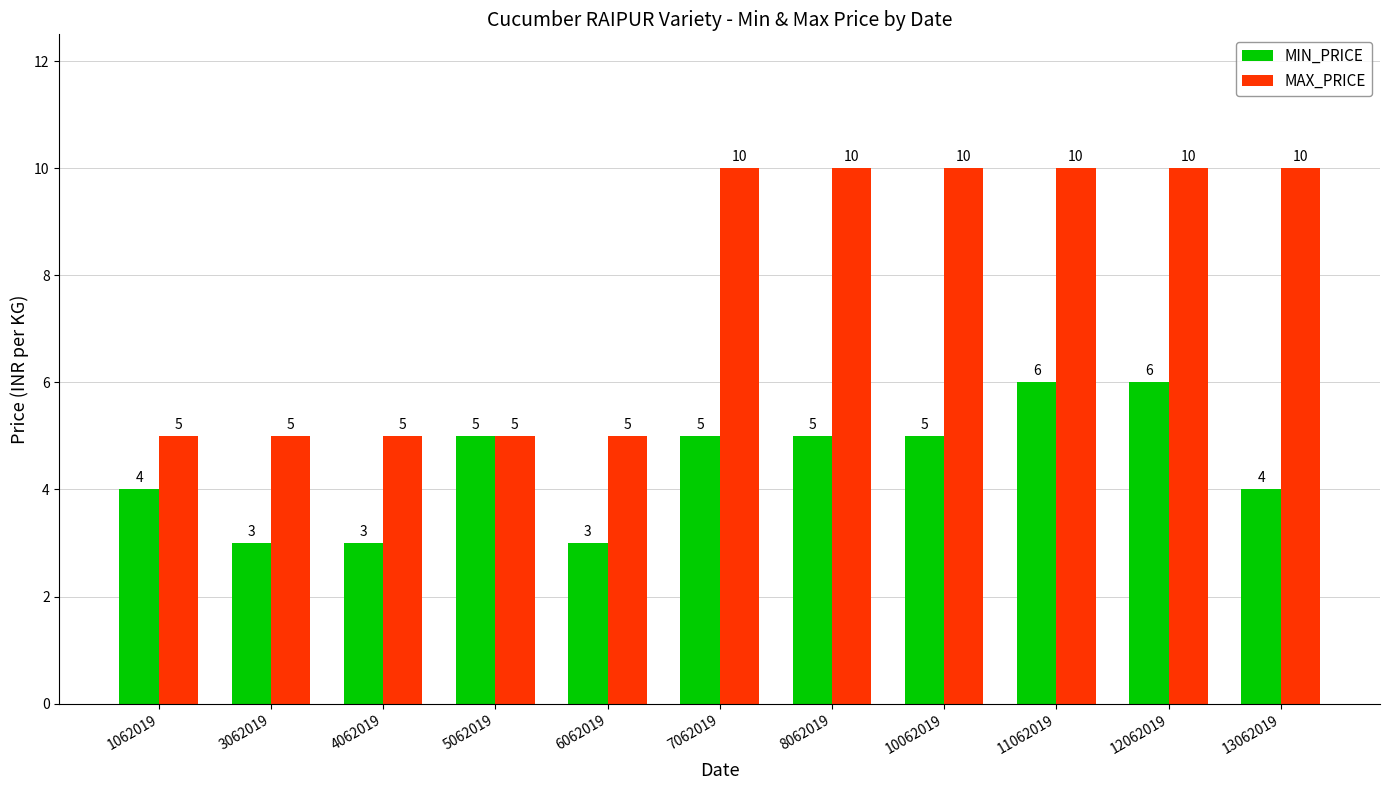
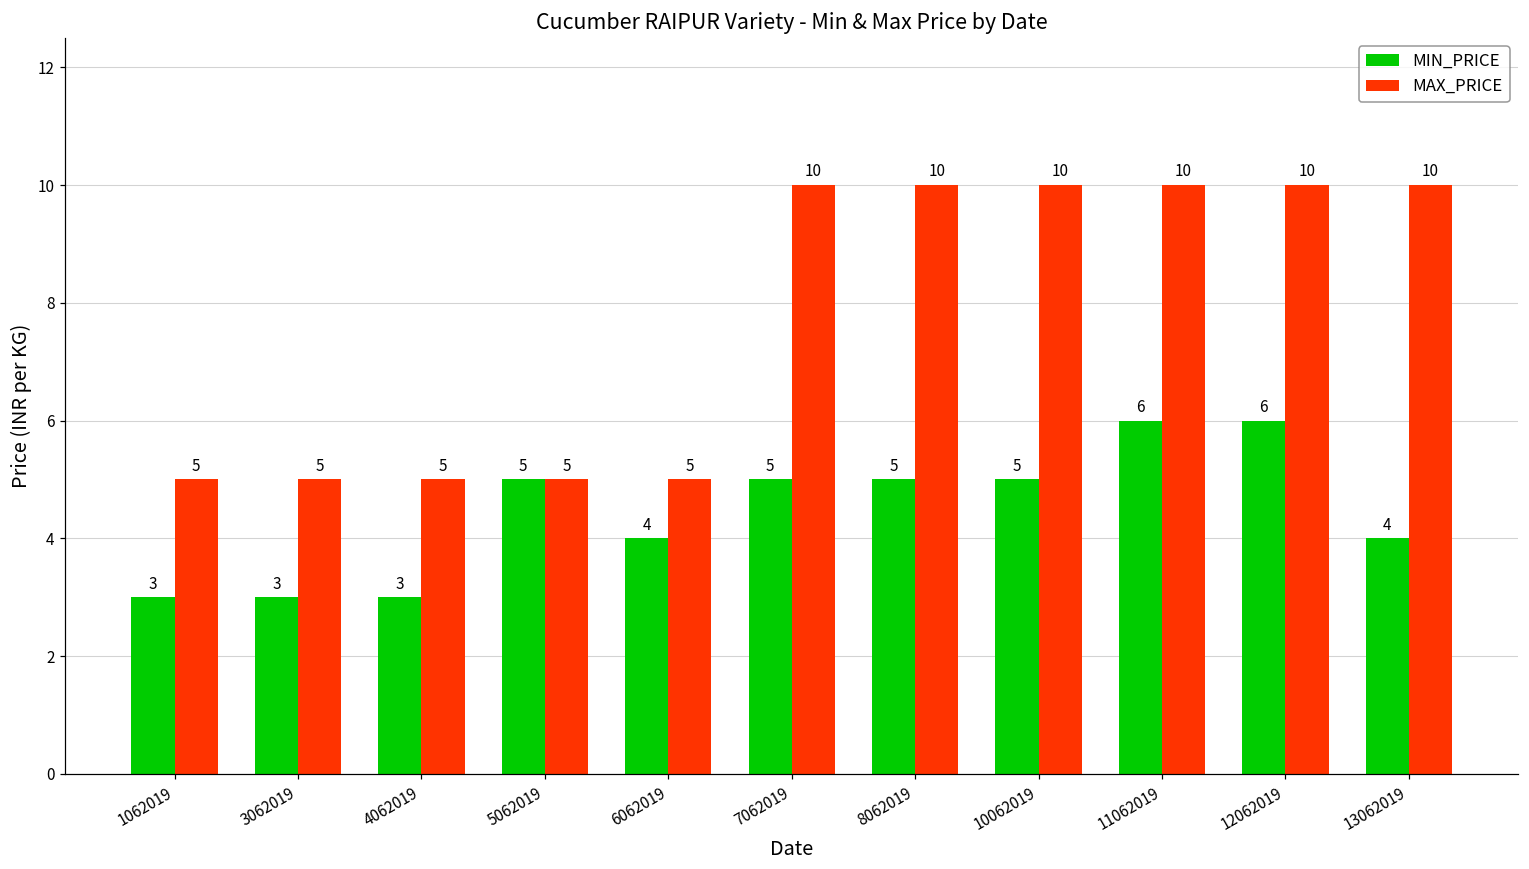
  {
    "MIN_PRICE": {
-     "1062019": 4,
+     "1062019": 3,
      "3062019": 3,
      "4062019": 3,
      "5062019": 5,
-     "6062019": 3,
+     "6062019": 4,
      "7062019": 5,
      "8062019": 5,
      "10062019": 5,
      "11062019": 6,
      "12062019": 6,
      "13062019": 4
    },
    "MAX_PRICE": {
      "1062019": 5,
      "3062019": 5,
      "4062019": 5,
      "5062019": 5,
      "6062019": 5,
      "7062019": 10,
      "8062019": 10,
      "10062019": 10,
      "11062019": 10,
      "12062019": 10,
      "13062019": 10
    }
  }
